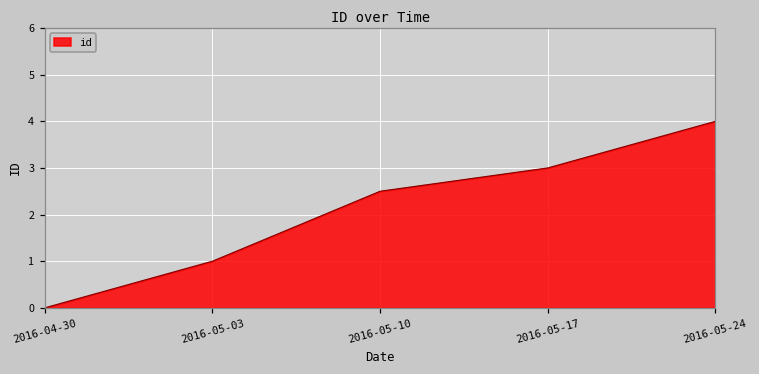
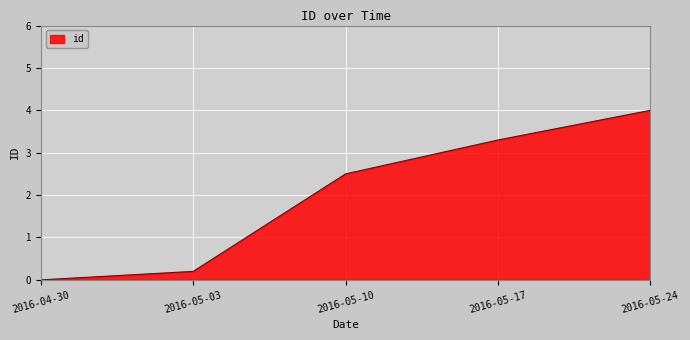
  {
    "2016-04-30": 0.0,
-   "2016-05-03": 1.0,
+   "2016-05-03": 0.2,
    "2016-05-10": 2.5,
-   "2016-05-17": 3.0,
+   "2016-05-17": 3.3,
    "2016-05-24": 4.0
  }
